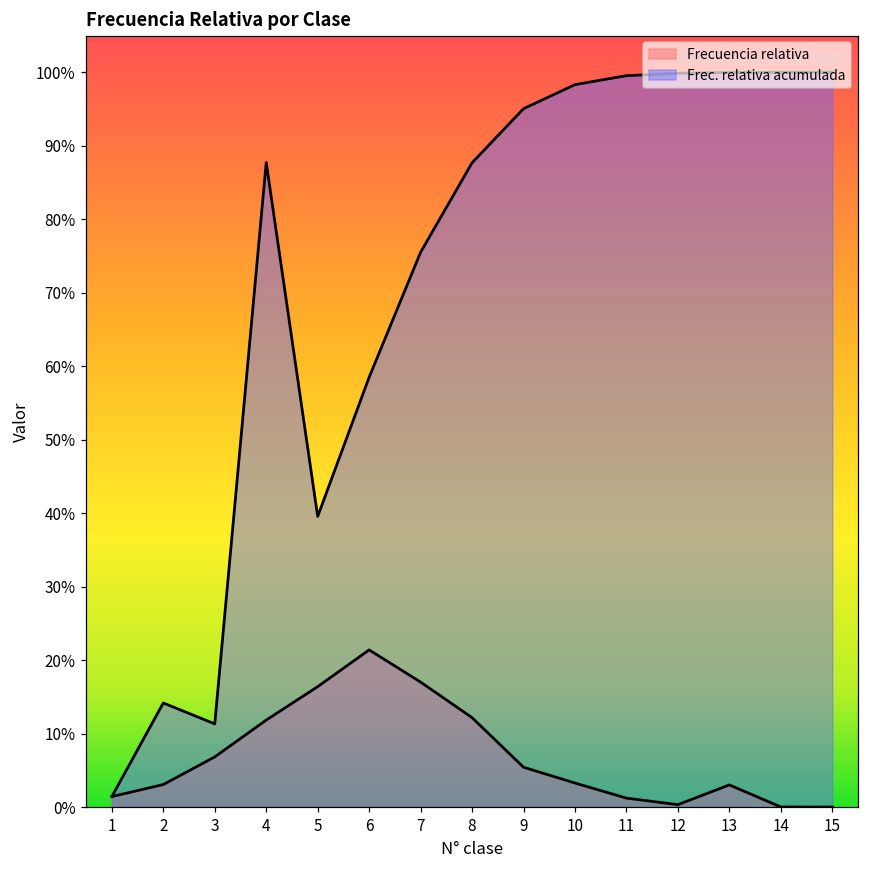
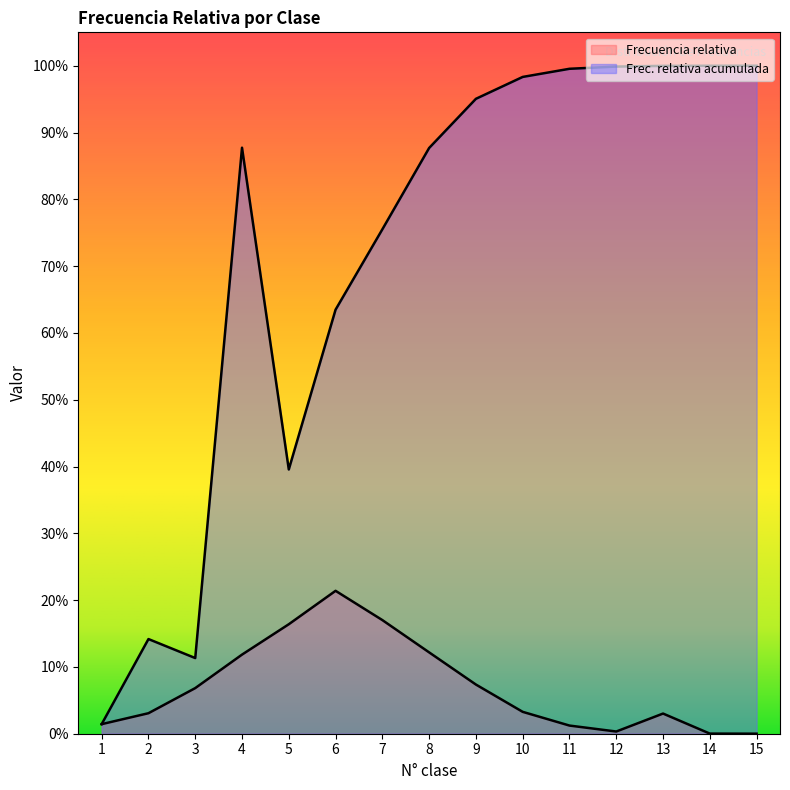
  {
    "Frecuencia relativa": {
      "2": "3%",
      "3": "7%",
      "4": "12%",
      "5": "16%",
      "6": "21%",
      "7": "17%",
      "8": "12%",
-     "9": "5%",
+     "9": "7%",
      "10": "3%",
      "11": "1%",
      "12": "0%",
      "13": "3%",
      "14": "0%",
      "15": "0%"
    },
    "Frec. relativa acumulada": {
      "2": "14%",
      "3": "11%",
      "4": "88%",
      "5": "40%",
-     "6": "58%",
+     "6": "63%",
      "7": "76%",
      "8": "88%",
      "9": "95%",
      "10": "98%",
      "11": "100%"
    }
  }
